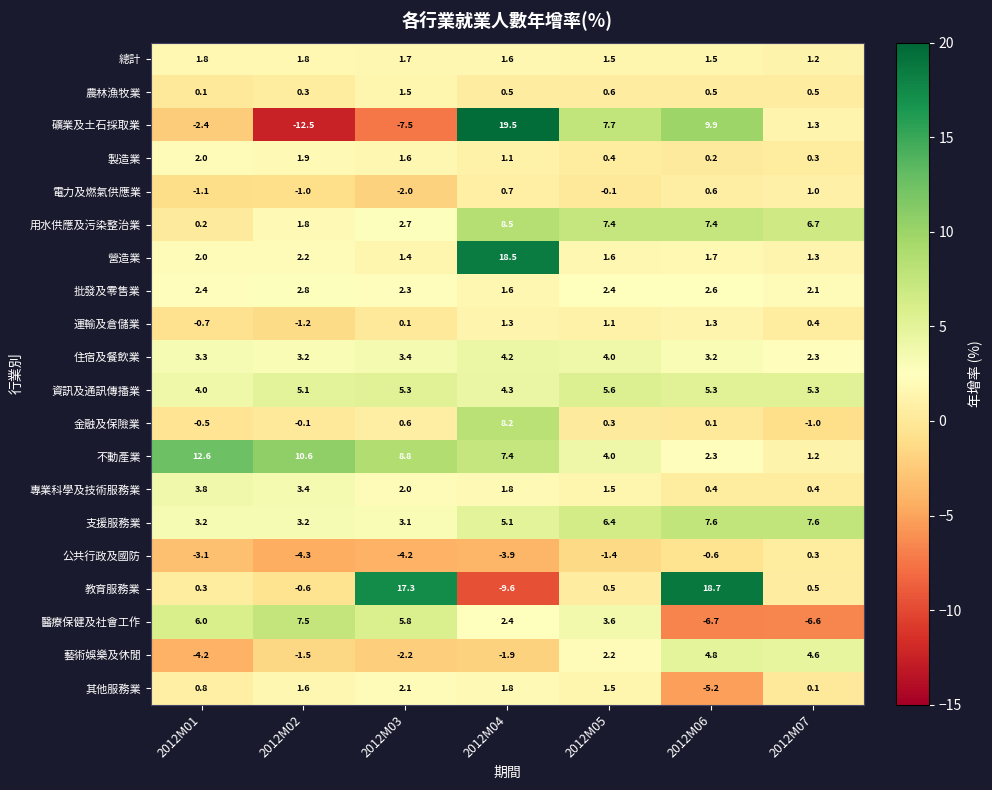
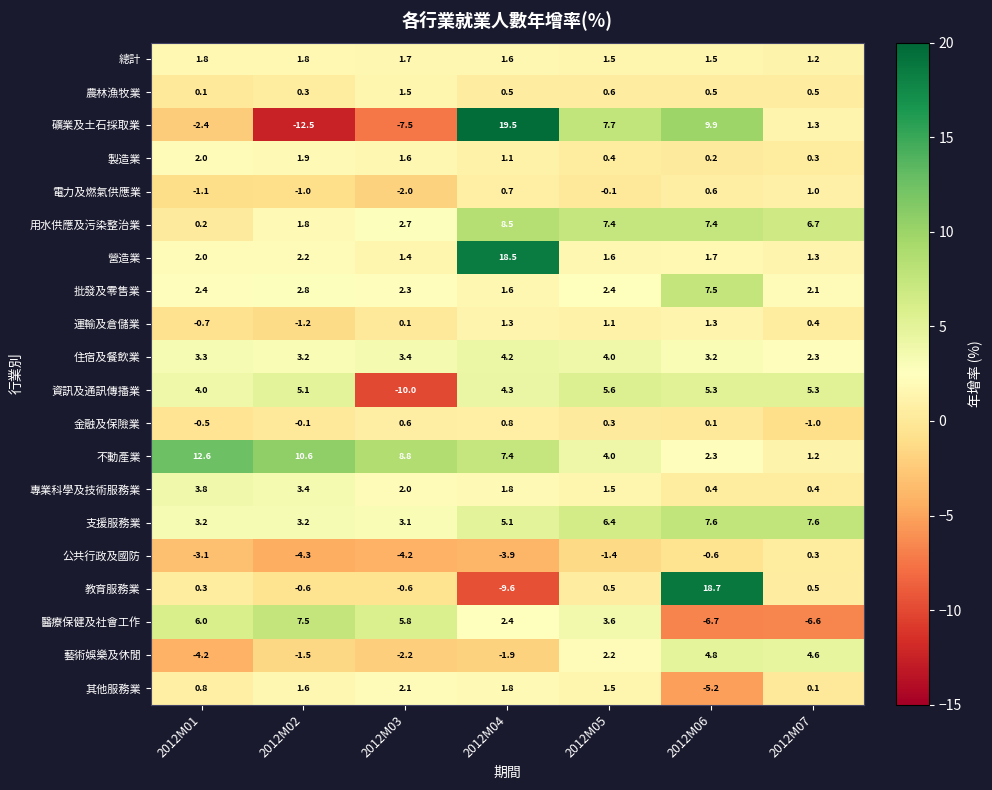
  {
    "總計": {
      "2012M01": 1.8,
      "2012M02": 1.8,
      "2012M03": 1.7,
      "2012M04": 1.6,
      "2012M05": 1.5,
      "2012M06": 1.5,
      "2012M07": 1.2
    },
    "農林漁牧業": {
      "2012M01": 0.1,
      "2012M02": 0.3,
      "2012M03": 1.5,
      "2012M04": 0.5,
      "2012M05": 0.6,
      "2012M06": 0.5,
      "2012M07": 0.5
    },
    "礦業及土石採取業": {
      "2012M01": -2.4,
      "2012M02": -12.5,
      "2012M03": -7.5,
      "2012M04": 19.5,
      "2012M05": 7.7,
      "2012M06": 9.9,
      "2012M07": 1.3
    },
    "製造業": {
      "2012M01": 2.0,
      "2012M02": 1.9,
      "2012M03": 1.6,
      "2012M04": 1.1,
      "2012M05": 0.4,
      "2012M06": 0.2,
      "2012M07": 0.3
    },
    "電力及燃氣供應業": {
      "2012M01": -1.1,
      "2012M02": -1.0,
      "2012M03": -2.0,
      "2012M04": 0.7,
      "2012M05": -0.1,
      "2012M06": 0.6,
      "2012M07": 1.0
    },
    "用水供應及污染整治業": {
      "2012M01": 0.2,
      "2012M02": 1.8,
      "2012M03": 2.7,
      "2012M04": 8.5,
      "2012M05": 7.4,
      "2012M06": 7.4,
      "2012M07": 6.7
    },
    "營造業": {
      "2012M01": 2.0,
      "2012M02": 2.2,
      "2012M03": 1.4,
      "2012M04": 18.5,
      "2012M05": 1.6,
      "2012M06": 1.7,
      "2012M07": 1.3
    },
    "批發及零售業": {
      "2012M01": 2.4,
      "2012M02": 2.8,
      "2012M03": 2.3,
      "2012M04": 1.6,
      "2012M05": 2.4,
-     "2012M06": 2.6,
+     "2012M06": 7.5,
      "2012M07": 2.1
    },
    "運輸及倉儲業": {
      "2012M01": -0.7,
      "2012M02": -1.2,
      "2012M03": 0.1,
      "2012M04": 1.3,
      "2012M05": 1.1,
      "2012M06": 1.3,
      "2012M07": 0.4
    },
    "住宿及餐飲業": {
      "2012M01": 3.3,
      "2012M02": 3.2,
      "2012M03": 3.4,
      "2012M04": 4.2,
      "2012M05": 4.0,
      "2012M06": 3.2,
      "2012M07": 2.3
    },
    "資訊及通訊傳播業": {
      "2012M01": 4.0,
      "2012M02": 5.1,
-     "2012M03": 5.3,
+     "2012M03": -10.0,
      "2012M04": 4.3,
      "2012M05": 5.6,
      "2012M06": 5.3,
      "2012M07": 5.3
    },
    "金融及保險業": {
      "2012M01": -0.5,
      "2012M02": -0.1,
      "2012M03": 0.6,
-     "2012M04": 8.2,
+     "2012M04": 0.8,
      "2012M05": 0.3,
      "2012M06": 0.1,
      "2012M07": -1.0
    },
    "不動產業": {
      "2012M01": 12.6,
      "2012M02": 10.6,
      "2012M03": 8.8,
      "2012M04": 7.4,
      "2012M05": 4.0,
      "2012M06": 2.3,
      "2012M07": 1.2
    },
    "專業科學及技術服務業": {
      "2012M01": 3.8,
      "2012M02": 3.4,
      "2012M03": 2.0,
      "2012M04": 1.8,
      "2012M05": 1.5,
      "2012M06": 0.4,
      "2012M07": 0.4
    },
    "支援服務業": {
      "2012M01": 3.2,
      "2012M02": 3.2,
      "2012M03": 3.1,
      "2012M04": 5.1,
      "2012M05": 6.4,
      "2012M06": 7.6,
      "2012M07": 7.6
    },
    "公共行政及國防": {
      "2012M01": -3.1,
      "2012M02": -4.3,
      "2012M03": -4.2,
      "2012M04": -3.9,
      "2012M05": -1.4,
      "2012M06": -0.6,
      "2012M07": 0.3
    },
    "教育服務業": {
      "2012M01": 0.3,
      "2012M02": -0.6,
-     "2012M03": 17.3,
+     "2012M03": -0.6,
      "2012M04": -9.6,
      "2012M05": 0.5,
      "2012M06": 18.7,
      "2012M07": 0.5
    },
    "醫療保健及社會工作": {
      "2012M01": 6.0,
      "2012M02": 7.5,
      "2012M03": 5.8,
      "2012M04": 2.4,
      "2012M05": 3.6,
      "2012M06": -6.7,
      "2012M07": -6.6
    },
    "藝術娛樂及休閒": {
      "2012M01": -4.2,
      "2012M02": -1.5,
      "2012M03": -2.2,
      "2012M04": -1.9,
      "2012M05": 2.2,
      "2012M06": 4.8,
      "2012M07": 4.6
    },
    "其他服務業": {
      "2012M01": 0.8,
      "2012M02": 1.6,
      "2012M03": 2.1,
      "2012M04": 1.8,
      "2012M05": 1.5,
      "2012M06": -5.2,
      "2012M07": 0.1
    }
  }
